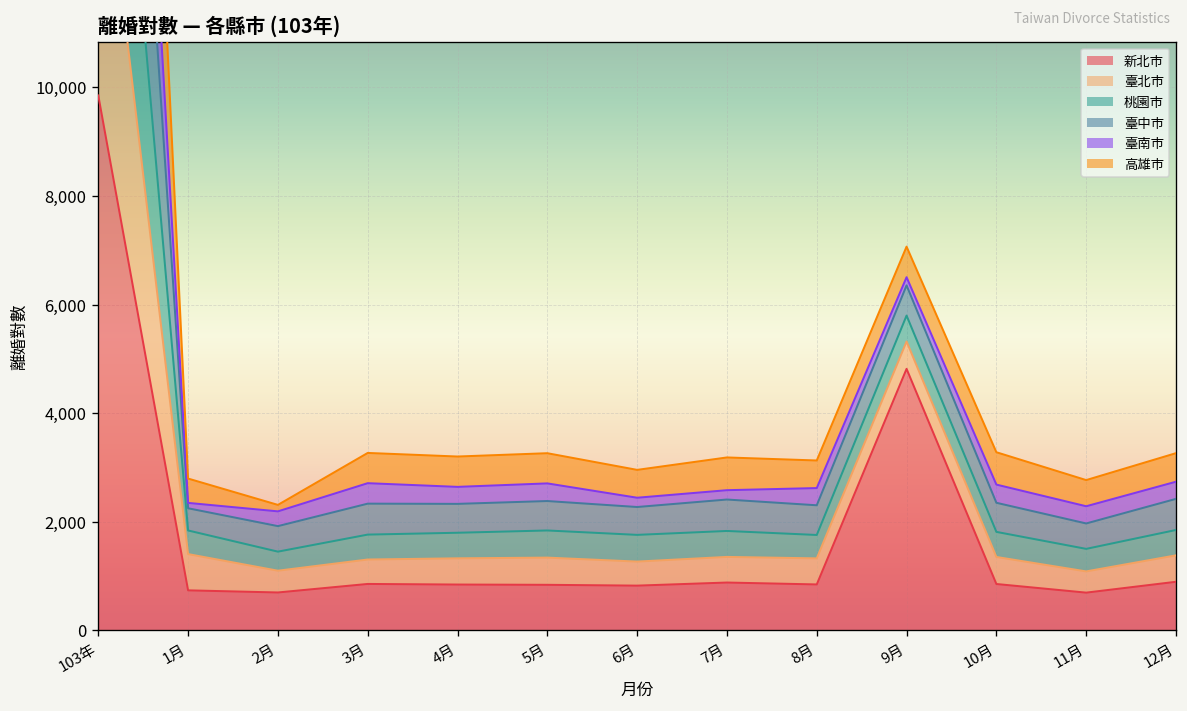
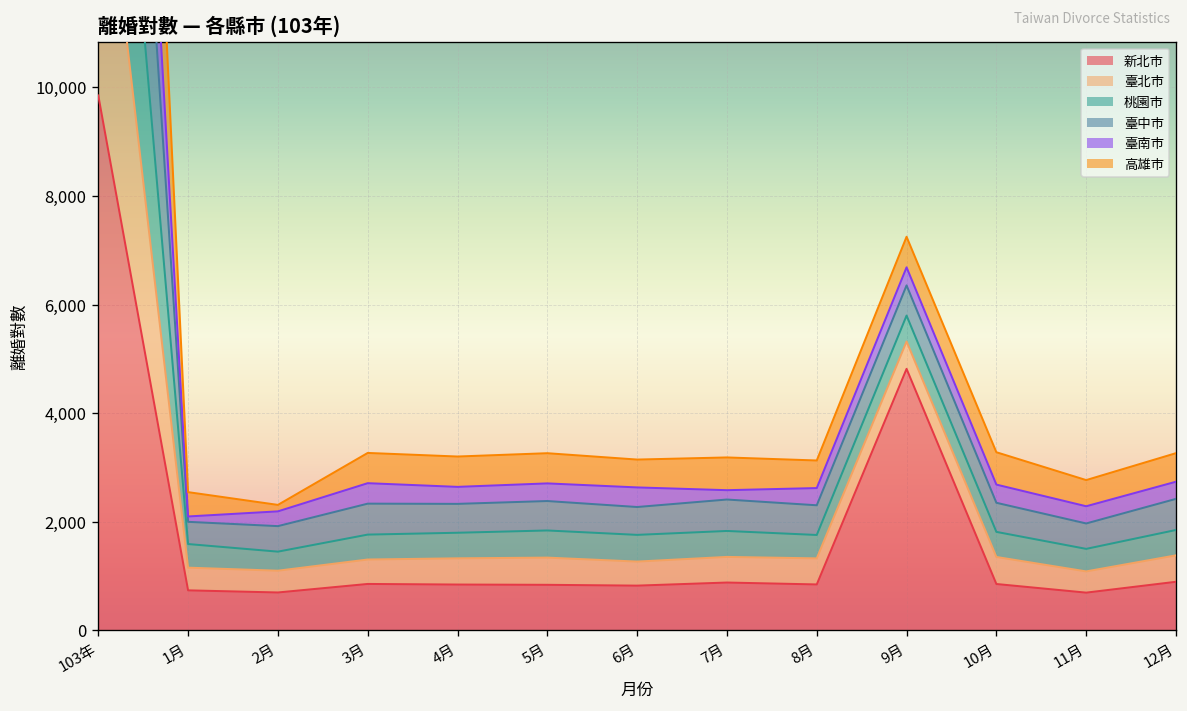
  {
    "新北市": {
      "103年": "9,900",
      "1月": "700",
      "2月": "700",
      "3月": "900",
      "4月": "800",
      "5月": "800",
      "6月": "800",
      "7月": "900",
      "8月": "800",
      "9月": "4,800",
      "10月": "900",
      "11月": "700",
      "12月": "900"
    },
    "臺北市": {
-     "1月": "700",
+     "1月": "400",
      "2月": "400",
      "3月": "500",
      "4月": "500",
      "5月": "500",
      "6月": "400",
      "7月": "500",
      "8月": "500",
      "9月": "500",
      "10月": "500",
      "11月": "400",
      "12月": "500"
    },
    "臺南市": {
      "1月": "100",
      "2月": "300",
      "3月": "400",
      "4月": "300",
      "5月": "300",
-     "6月": "200",
+     "6月": "400",
      "7月": "200",
      "8月": "300",
-     "9月": "200",
+     "9月": "300",
      "10月": "300",
      "11月": "300",
      "12月": "300"
    },
    "高雄市": {
      "1月": "400",
      "2月": "100",
      "3月": "600",
      "4月": "600",
      "5月": "600",
      "6月": "500",
      "7月": "600",
      "8月": "500",
      "9月": "600",
      "10月": "600",
      "11月": "500",
      "12月": "500"
    }
  }
